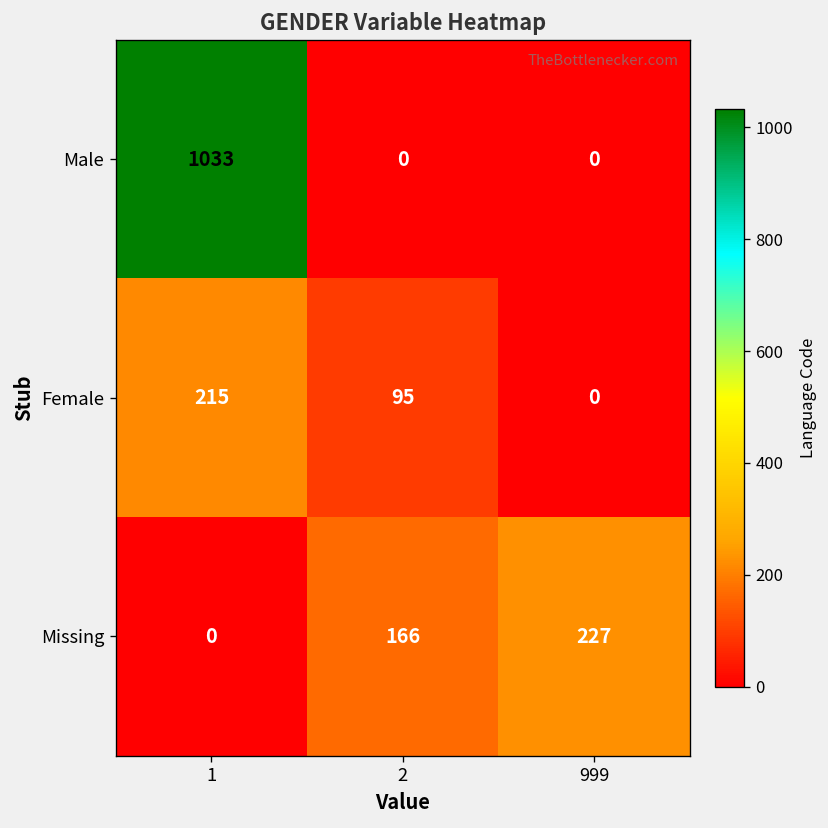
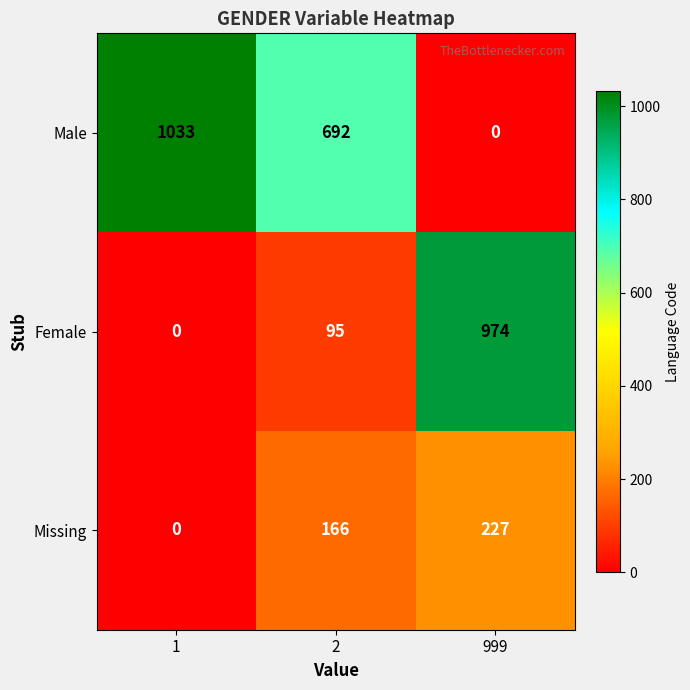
  {
    "Male": {
      "1": 1033,
-     "2": 0
+     "2": 692
    },
    "Female": {
-     "1": 215,
+     "1": 0,
      "2": 95,
-     "999": 0
+     "999": 974
    },
    "Missing": {
      "1": 0,
      "2": 166,
      "999": 227
    }
  }
